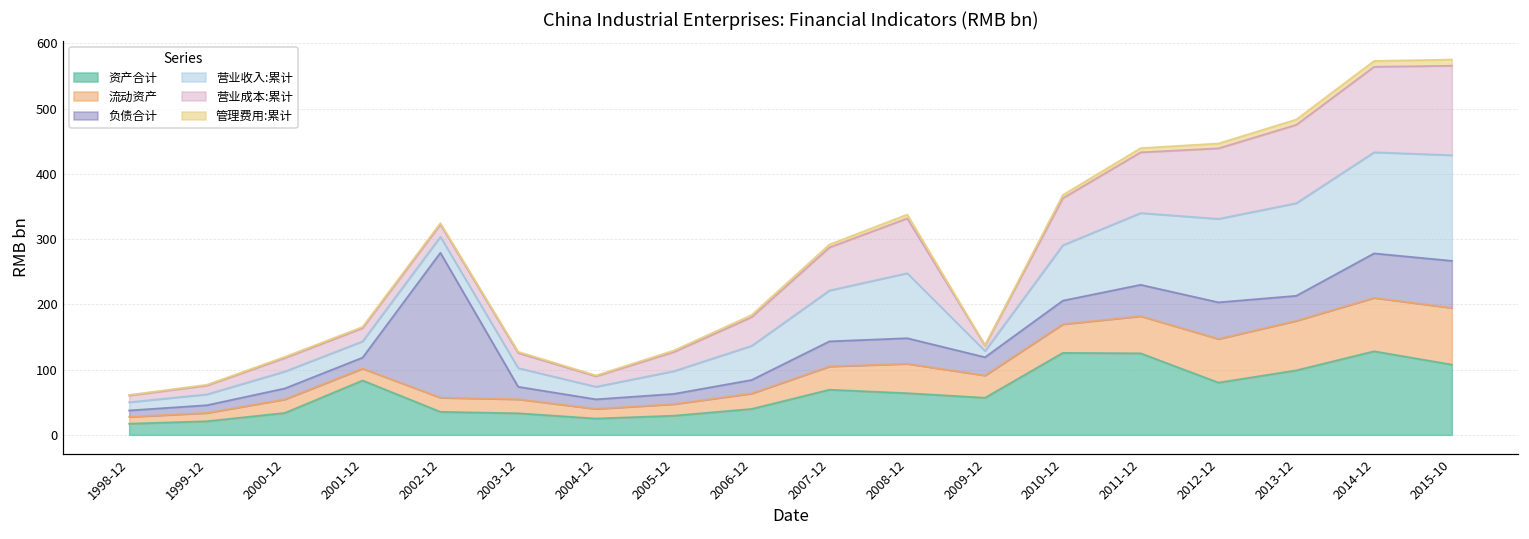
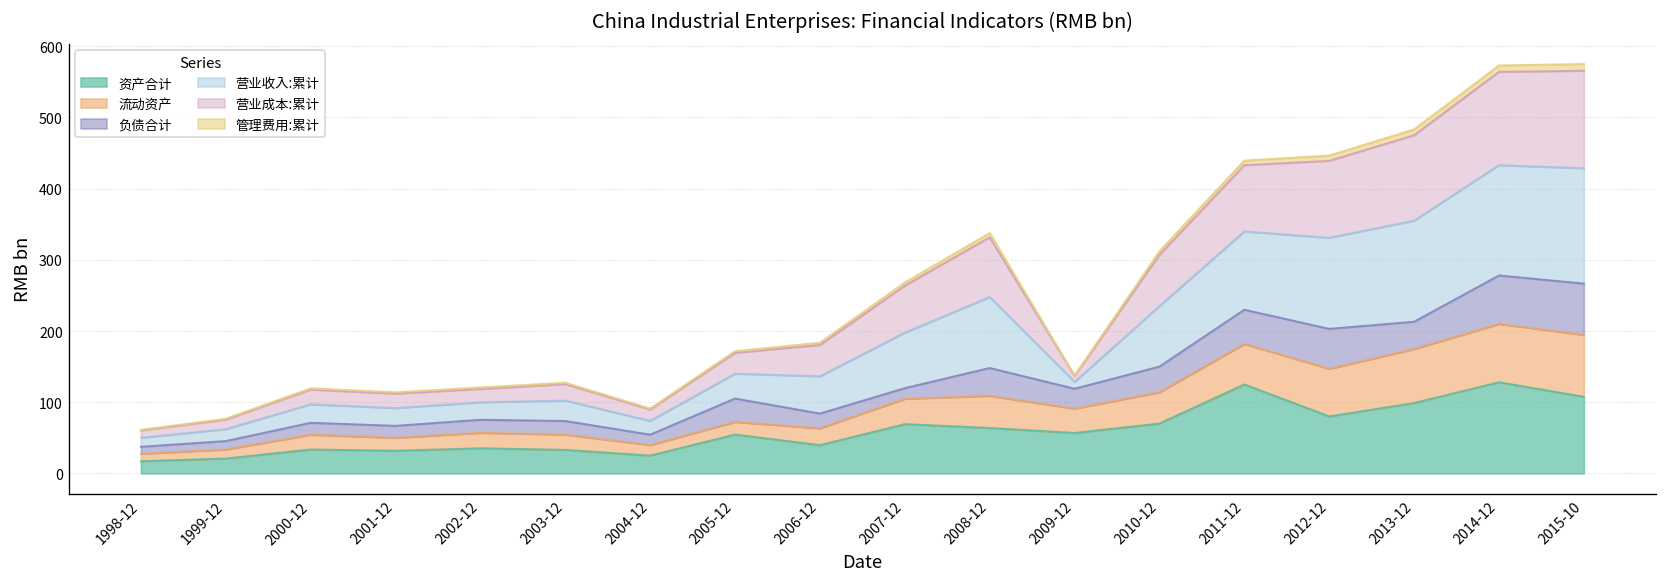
  {
    "资产合计": {
      "1998-12": 20,
      "1999-12": 20,
      "2000-12": 30,
-     "2001-12": 80,
+     "2001-12": 30,
      "2002-12": 40,
      "2003-12": 30,
      "2004-12": 20,
-     "2005-12": 30,
+     "2005-12": 50,
      "2006-12": 40,
      "2007-12": 70,
      "2008-12": 60,
      "2009-12": 60,
-     "2010-12": 130,
+     "2010-12": 70,
      "2011-12": 120,
      "2012-12": 80,
      "2013-12": 100,
      "2014-12": 130,
      "2015-10": 110
    },
    "负债合计": {
      "1998-12": 10,
      "1999-12": 10,
      "2000-12": 20,
      "2001-12": 20,
-     "2002-12": 220,
+     "2002-12": 20,
      "2003-12": 20,
      "2004-12": 10,
-     "2005-12": 20,
+     "2005-12": 30,
      "2006-12": 20,
-     "2007-12": 40,
+     "2007-12": 10,
      "2008-12": 40,
      "2009-12": 30,
      "2010-12": 40,
      "2011-12": 50,
      "2012-12": 60,
      "2013-12": 40,
      "2014-12": 70,
      "2015-10": 70
    }
  }
